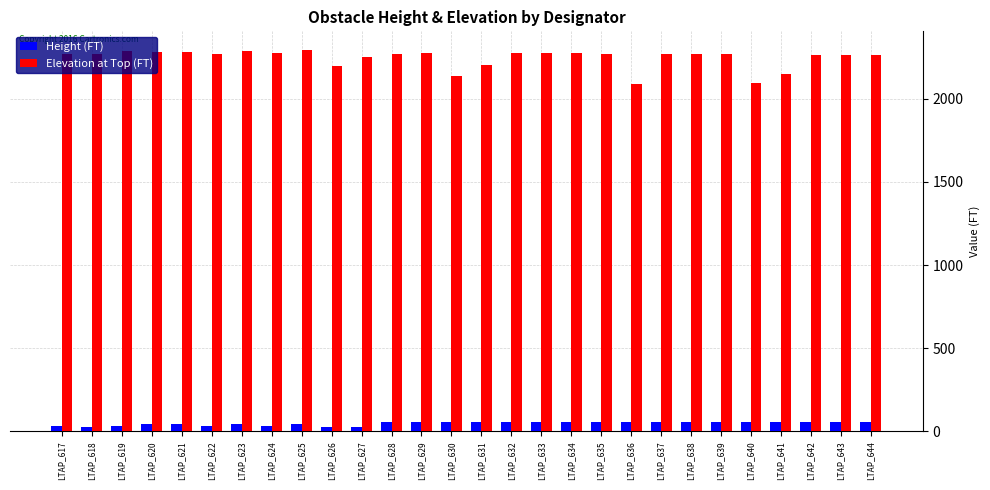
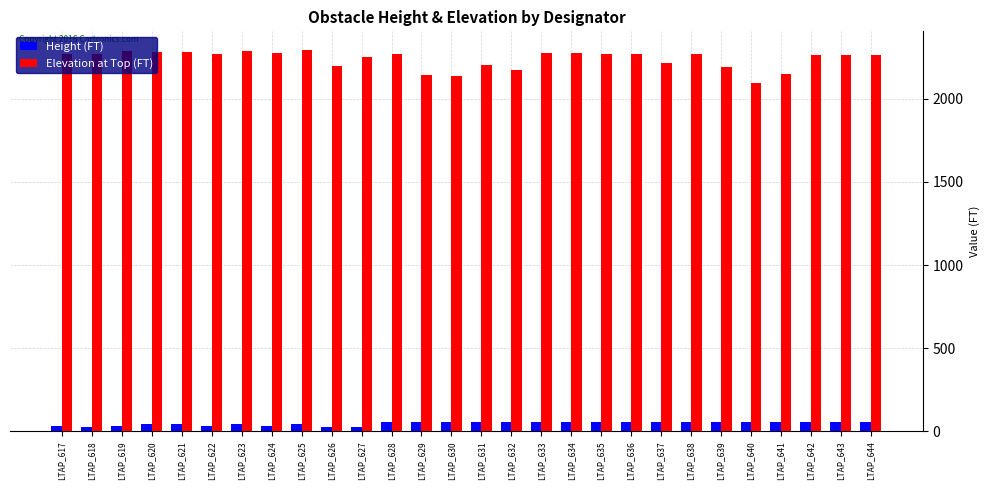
  {
    "Height (FT)": {
      "LTAP_617": 30,
      "LTAP_618": 20,
      "LTAP_619": 30,
      "LTAP_620": 40,
      "LTAP_621": 40,
      "LTAP_622": 30,
      "LTAP_623": 40,
      "LTAP_624": 30,
      "LTAP_625": 40,
      "LTAP_626": 20,
      "LTAP_627": 20,
      "LTAP_628": 50,
      "LTAP_629": 50,
      "LTAP_630": 50,
      "LTAP_631": 50,
      "LTAP_632": 50,
      "LTAP_633": 50,
      "LTAP_634": 50,
      "LTAP_635": 50,
      "LTAP_636": 50,
      "LTAP_637": 50,
      "LTAP_638": 50,
      "LTAP_639": 50,
      "LTAP_640": 50,
      "LTAP_641": 50,
      "LTAP_642": 50,
      "LTAP_643": 50,
      "LTAP_644": 50
    },
    "Elevation at Top (FT)": {
      "LTAP_621": 2280,
      "LTAP_622": 2270,
      "LTAP_623": 2290,
      "LTAP_624": 2280,
      "LTAP_625": 2290,
      "LTAP_626": 2200,
      "LTAP_627": 2250,
      "LTAP_628": 2270,
-     "LTAP_629": 2270,
+     "LTAP_629": 2140,
      "LTAP_630": 2130,
      "LTAP_631": 2200,
-     "LTAP_632": 2280,
+     "LTAP_632": 2170,
      "LTAP_633": 2280,
      "LTAP_634": 2270,
      "LTAP_635": 2270,
-     "LTAP_636": 2090,
-     "LTAP_637": 2270,
+     "LTAP_636": 2270,
+     "LTAP_637": 2220,
      "LTAP_638": 2270,
-     "LTAP_639": 2270,
+     "LTAP_639": 2190,
      "LTAP_640": 2090,
      "LTAP_641": 2150,
      "LTAP_642": 2260,
      "LTAP_643": 2260,
      "LTAP_644": 2260
    }
  }
